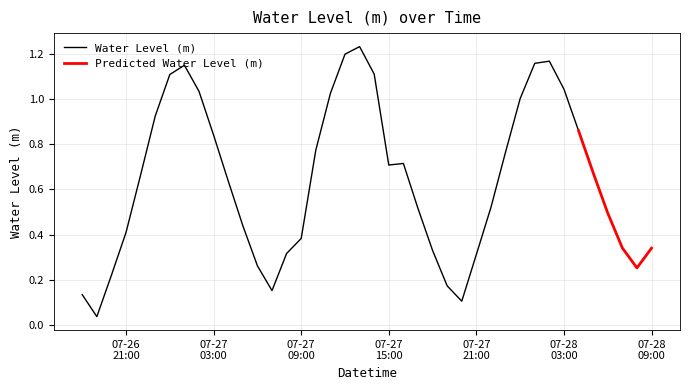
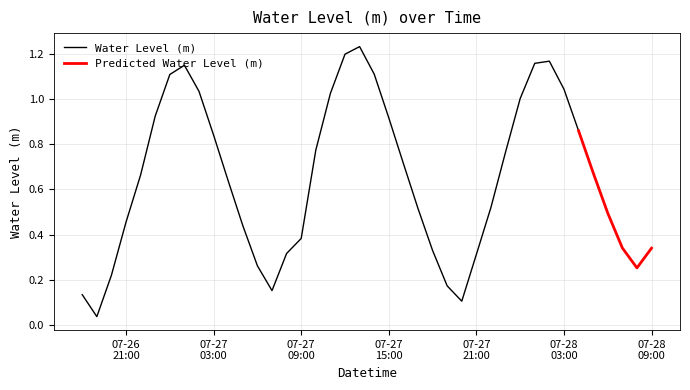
  {
    "Water Level (m)": {
-     "07-26 21:00": 0.41,
+     "07-26 21:00": 0.46,
      "07-27 03:00": 0.84,
      "07-27 09:00": 0.38,
-     "07-27 15:00": 0.71,
+     "07-27 15:00": 0.92,
      "07-27 21:00": 0.31,
      "07-28 03:00": 1.04
    },
    "Predicted Water Level (m)": {
      "07-28 09:00": 0.34
    }
  }
